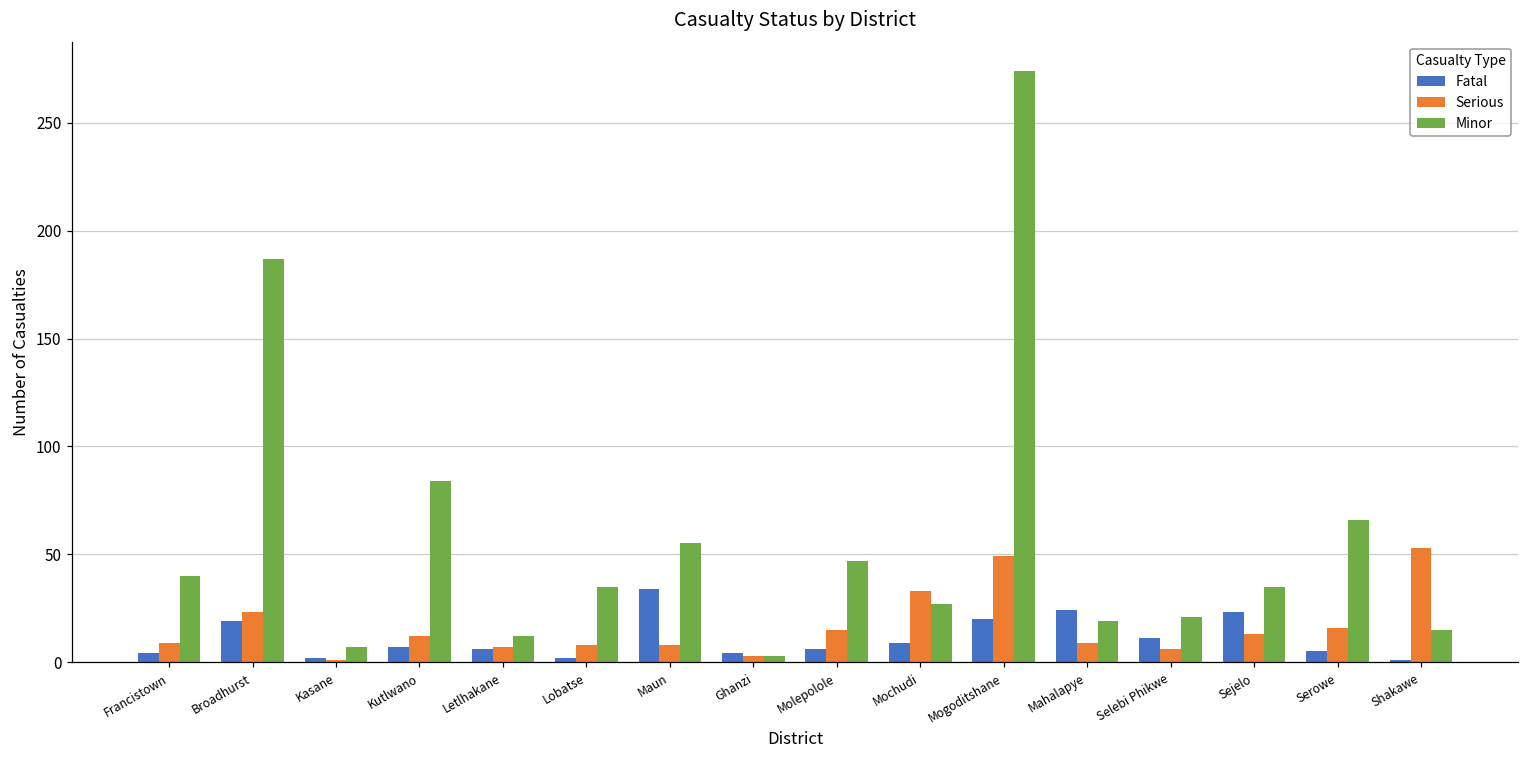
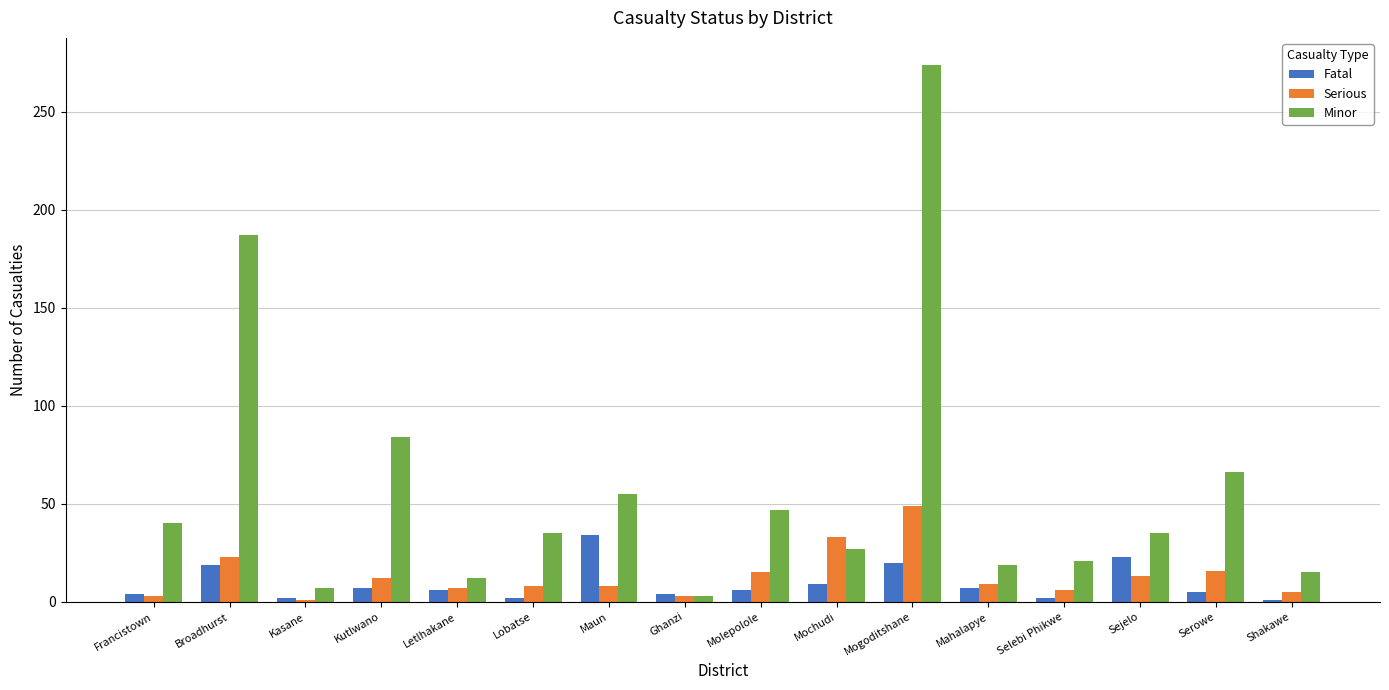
  {
    "Fatal": {
      "Francistown": 4,
      "Broadhurst": 19,
      "Kasane": 2,
      "Kutlwano": 7,
      "Letlhakane": 6,
      "Lobatse": 2,
      "Maun": 34,
      "Ghanzi": 4,
      "Molepolole": 6,
      "Mochudi": 9,
      "Mogoditshane": 20,
-     "Mahalapye": 24,
-     "Selebi Phikwe": 11,
+     "Mahalapye": 7,
+     "Selebi Phikwe": 2,
      "Sejelo": 23,
      "Serowe": 5
    },
    "Serious": {
-     "Francistown": 9,
+     "Francistown": 3,
      "Broadhurst": 23,
      "Kutlwano": 12,
      "Letlhakane": 7,
      "Lobatse": 8,
      "Maun": 8,
      "Ghanzi": 3,
      "Molepolole": 15,
      "Mochudi": 33,
      "Mogoditshane": 49,
      "Mahalapye": 9,
      "Selebi Phikwe": 6,
      "Sejelo": 13,
      "Serowe": 16,
-     "Shakawe": 53
+     "Shakawe": 5
    },
    "Minor": {
      "Francistown": 40,
      "Broadhurst": 187,
      "Kasane": 7,
      "Kutlwano": 84,
      "Letlhakane": 12,
      "Lobatse": 35,
      "Maun": 55,
      "Ghanzi": 3,
      "Molepolole": 47,
      "Mochudi": 27,
      "Mogoditshane": 274,
      "Mahalapye": 19,
      "Selebi Phikwe": 21,
      "Sejelo": 35,
      "Serowe": 66,
      "Shakawe": 15
    }
  }
